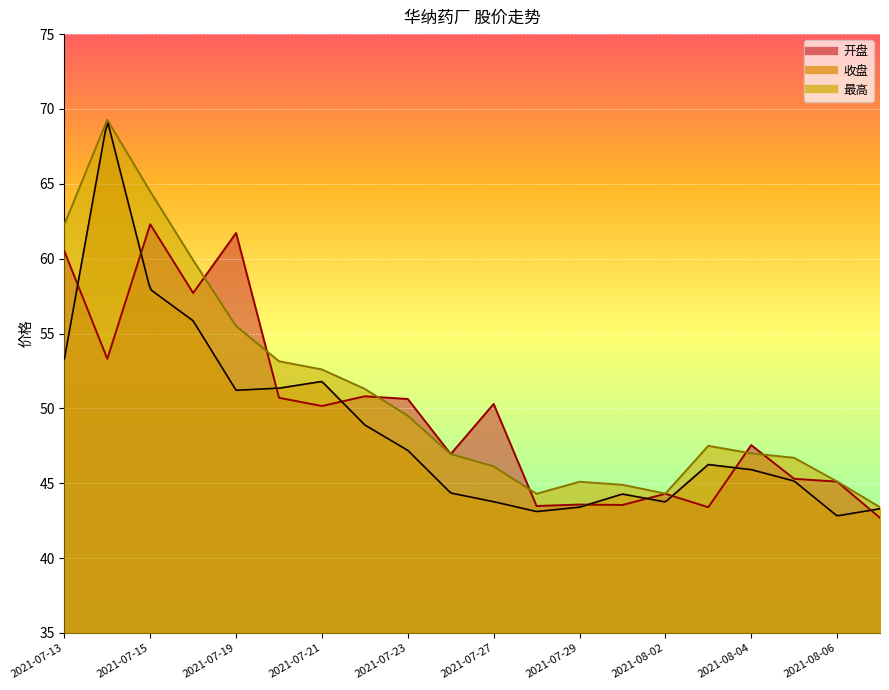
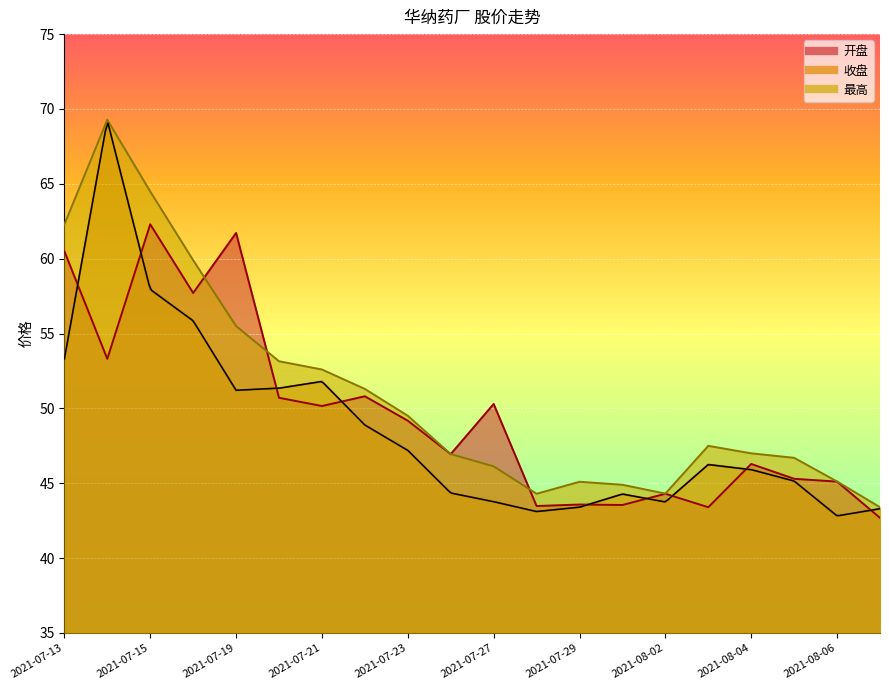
  {
    "开盘": {
      "2021-07-13": 60.5,
      "2021-07-15": 62.3,
      "2021-07-19": 61.7,
      "2021-07-21": 50.2,
-     "2021-07-23": 50.6,
+     "2021-07-23": 49.2,
      "2021-07-27": 50.3,
      "2021-07-29": 43.6,
-     "2021-08-04": 47.6
+     "2021-08-04": 46.3
    }
  }
